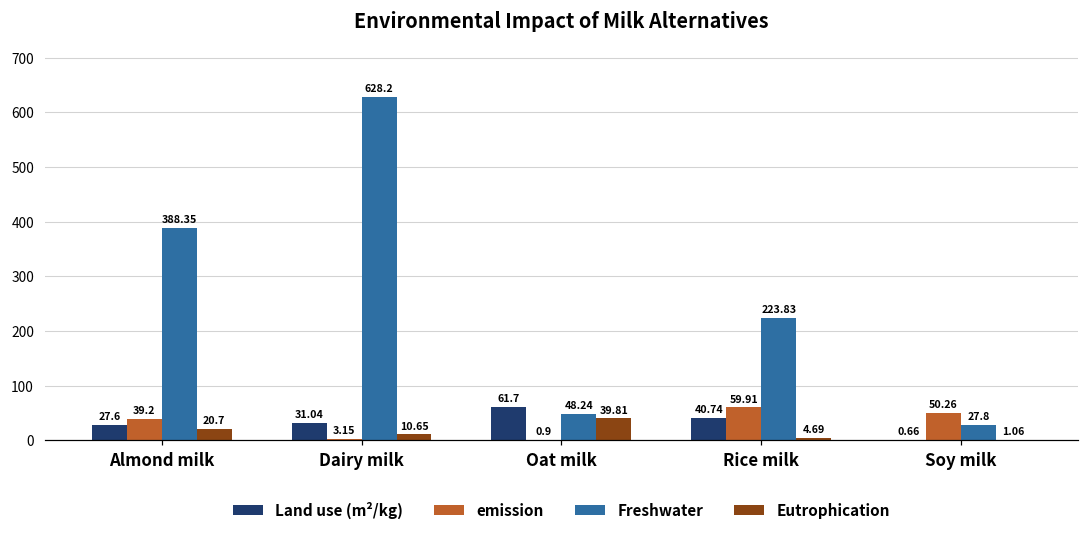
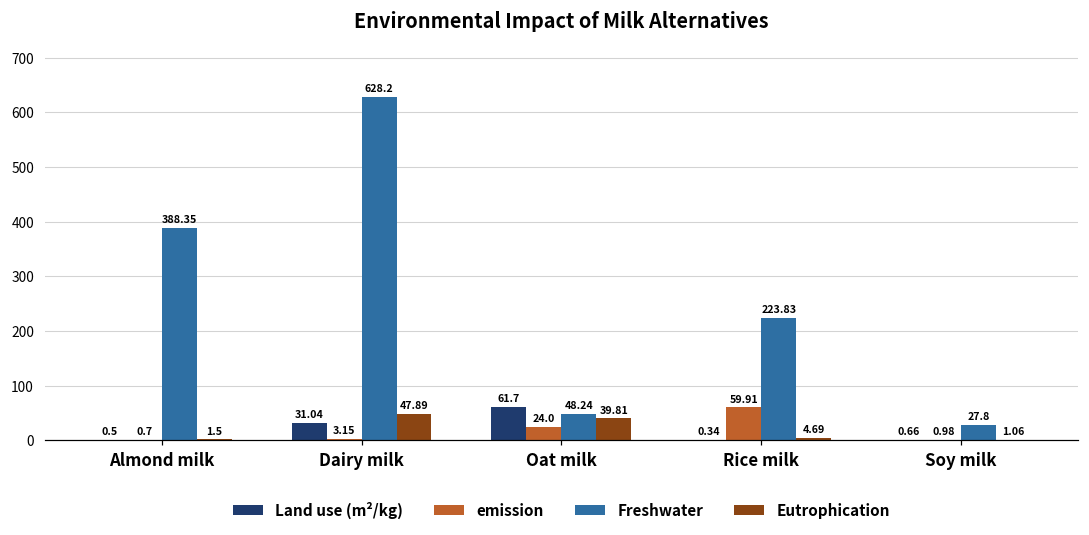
  {
    "Land use (m²/kg)": {
-     "Almond milk": 27.6,
+     "Almond milk": 0.5,
      "Dairy milk": 31.04,
      "Oat milk": 61.7,
-     "Rice milk": 40.74,
+     "Rice milk": 0.34,
      "Soy milk": 0.66
    },
    "emission": {
-     "Almond milk": 39.2,
+     "Almond milk": 0.7,
      "Dairy milk": 3.15,
-     "Oat milk": 0.9,
+     "Oat milk": 24.0,
      "Rice milk": 59.91,
-     "Soy milk": 50.26
+     "Soy milk": 0.98
    },
    "Freshwater": {
      "Almond milk": 388.35,
      "Dairy milk": 628.2,
      "Oat milk": 48.24,
      "Rice milk": 223.83,
      "Soy milk": 27.8
    },
    "Eutrophication": {
-     "Almond milk": 20.7,
-     "Dairy milk": 10.65,
+     "Almond milk": 1.5,
+     "Dairy milk": 47.89,
      "Oat milk": 39.81,
      "Rice milk": 4.69,
      "Soy milk": 1.06
    }
  }
